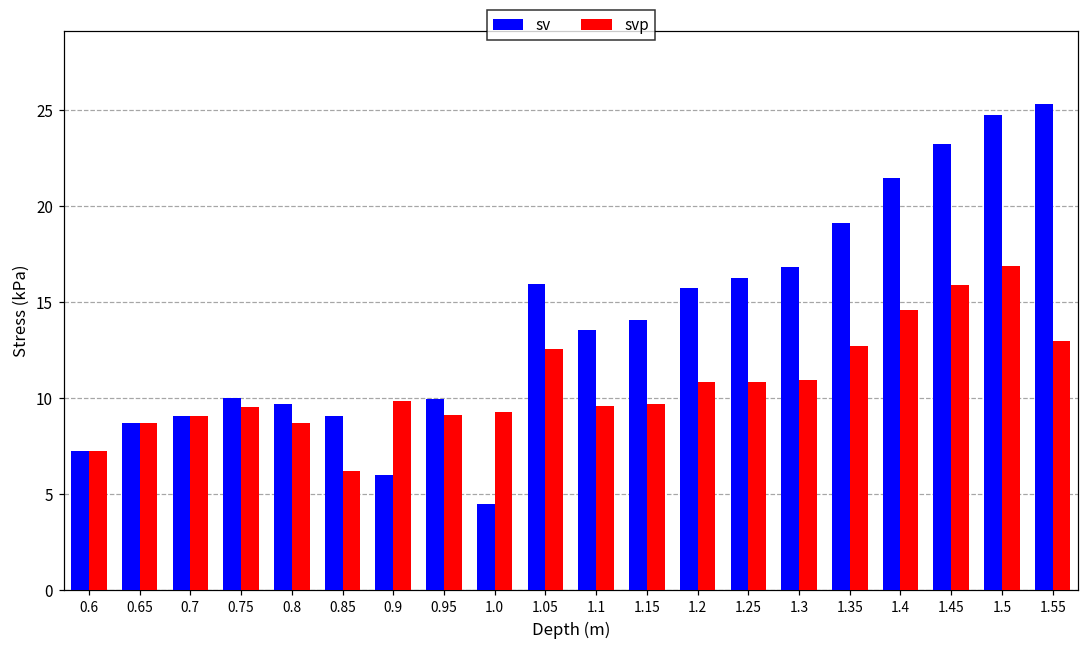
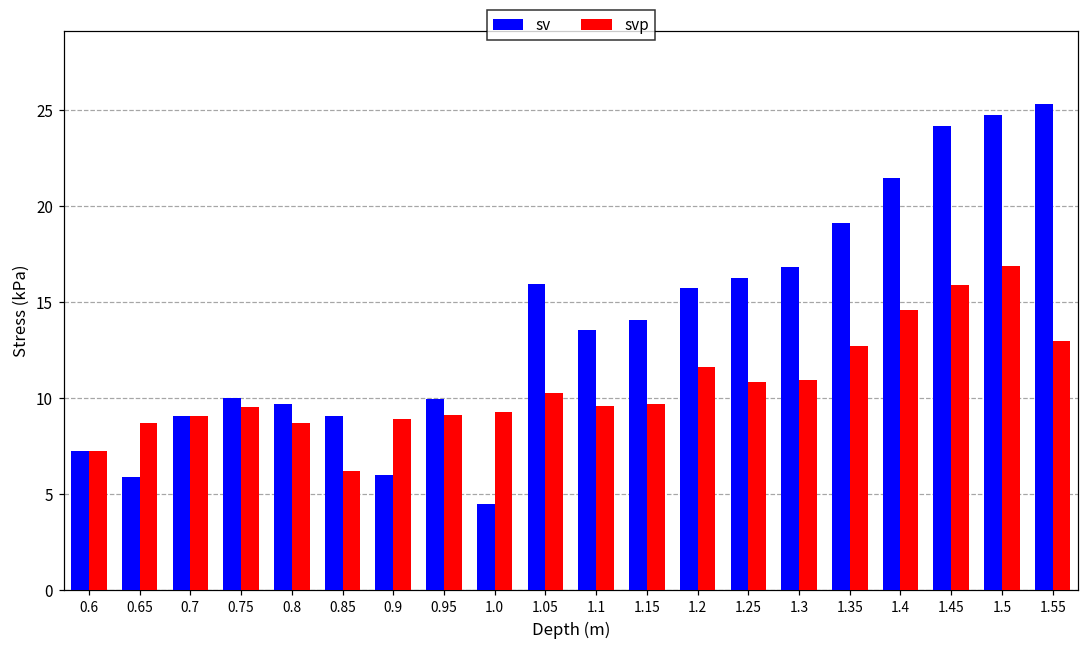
  {
    "sv": {
      "0.6": 7.3,
-     "0.65": 8.7,
+     "0.65": 5.9,
      "0.7": 9.1,
      "0.75": 10.0,
      "0.8": 9.7,
      "0.85": 9.1,
      "0.9": 6.0,
      "0.95": 10.0,
      "1.0": 4.5,
      "1.05": 15.9,
      "1.1": 13.5,
      "1.15": 14.1,
      "1.2": 15.7,
      "1.25": 16.2,
      "1.3": 16.8,
      "1.35": 19.1,
      "1.4": 21.5,
-     "1.45": 23.2,
+     "1.45": 24.2,
      "1.5": 24.8,
      "1.55": 25.3
    },
    "svp": {
      "0.6": 7.3,
      "0.65": 8.7,
      "0.7": 9.1,
      "0.75": 9.5,
      "0.8": 8.7,
      "0.85": 6.2,
-     "0.9": 9.8,
+     "0.9": 8.9,
      "0.95": 9.1,
      "1.0": 9.3,
-     "1.05": 12.5,
+     "1.05": 10.2,
      "1.1": 9.6,
      "1.15": 9.7,
-     "1.2": 10.8,
+     "1.2": 11.6,
      "1.25": 10.8,
      "1.3": 10.9,
      "1.35": 12.7,
      "1.4": 14.6,
      "1.45": 15.9,
      "1.5": 16.9,
      "1.55": 13.0
    }
  }
